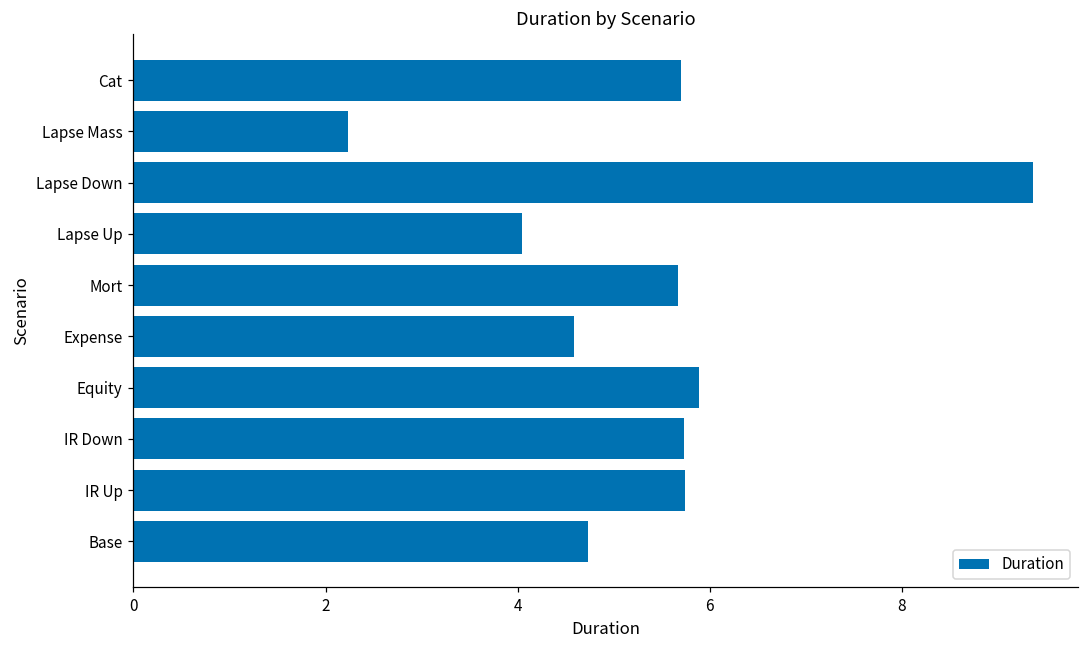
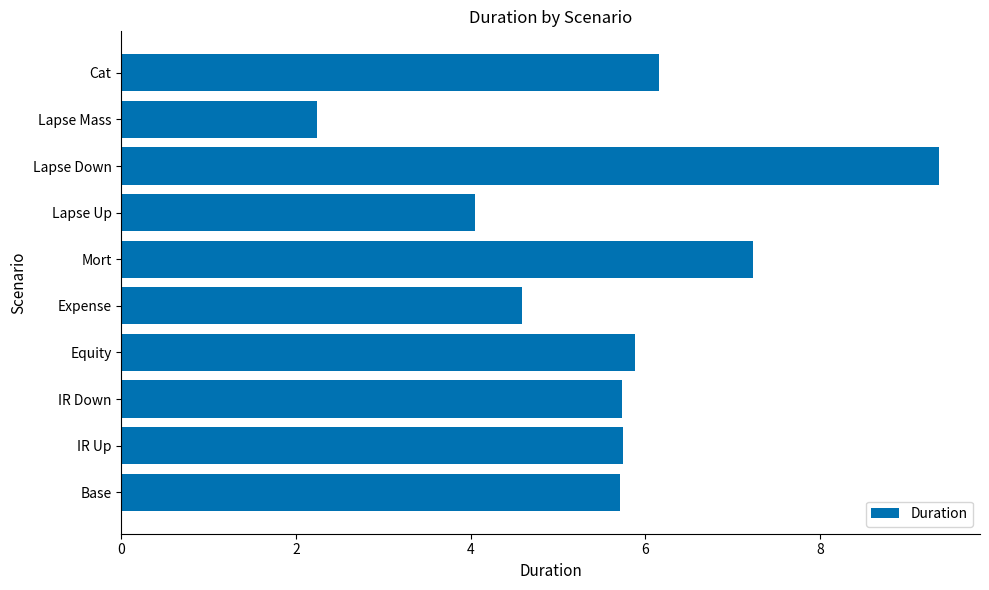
  {
-   "Cat": 5.7,
+   "Cat": 6.2,
    "Lapse Mass": 2.2,
    "Lapse Down": 9.4,
    "Lapse Up": 4.0,
-   "Mort": 5.7,
+   "Mort": 7.2,
    "Expense": 4.6,
    "Equity": 5.9,
    "IR Down": 5.7,
    "IR Up": 5.7,
-   "Base": 4.7
+   "Base": 5.7
  }
